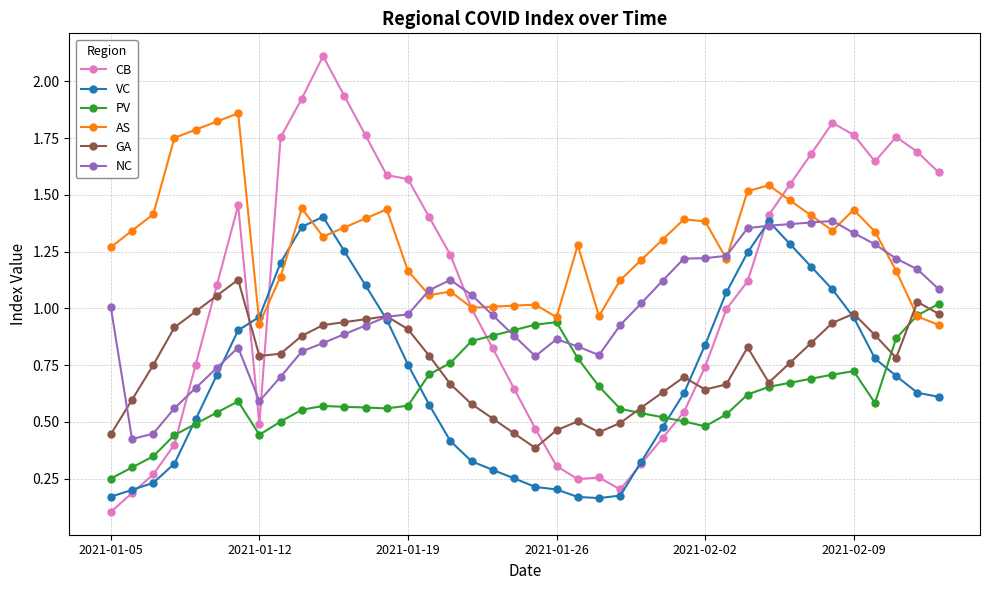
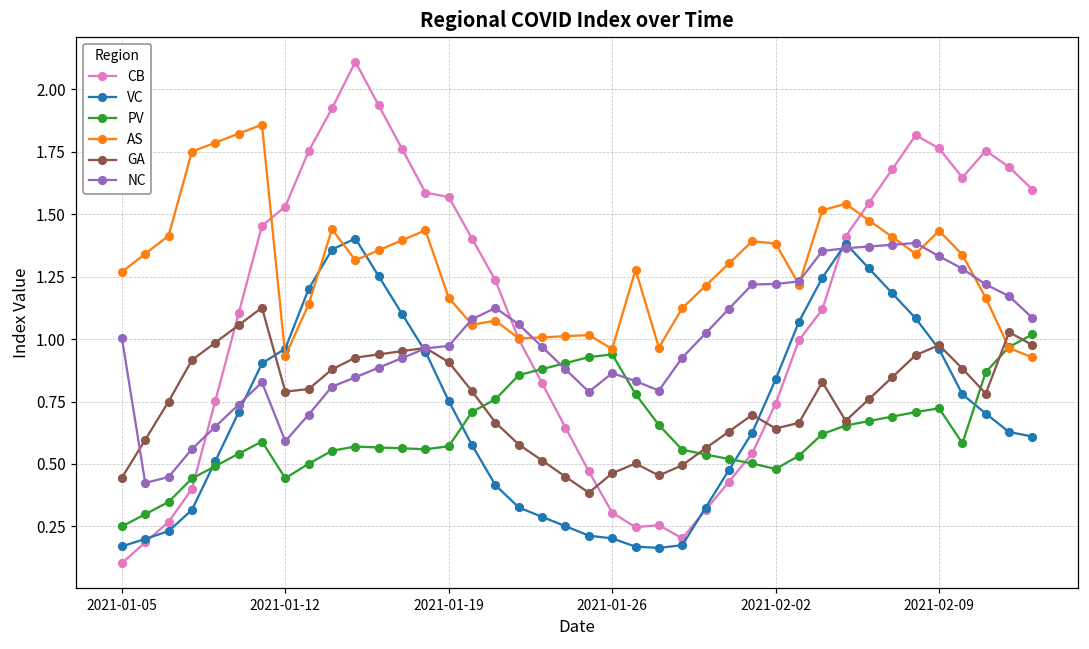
  {
    "CB": {
      "2021-01-05": 0.10,
-     "2021-01-12": 0.49,
+     "2021-01-12": 1.53,
      "2021-01-19": 1.57,
      "2021-01-26": 0.31,
      "2021-02-02": 0.74,
      "2021-02-09": 1.76
    },
    "VC": {
      "2021-01-05": 0.17,
      "2021-01-12": 0.96,
      "2021-01-19": 0.75,
      "2021-01-26": 0.20,
      "2021-02-02": 0.84,
      "2021-02-09": 0.96
    },
    "PV": {
      "2021-01-05": 0.25,
      "2021-01-12": 0.44,
      "2021-01-19": 0.57,
      "2021-01-26": 0.94,
      "2021-02-02": 0.48,
      "2021-02-09": 0.72
    },
    "AS": {
      "2021-01-05": 1.27,
      "2021-01-12": 0.93,
      "2021-01-19": 1.17,
      "2021-01-26": 0.96,
      "2021-02-02": 1.38,
      "2021-02-09": 1.43
    },
    "GA": {
      "2021-01-05": 0.45,
      "2021-01-12": 0.79,
      "2021-01-19": 0.91,
      "2021-01-26": 0.46,
      "2021-02-02": 0.64,
      "2021-02-09": 0.98
    },
    "NC": {
      "2021-01-05": 1.01,
      "2021-01-12": 0.59,
      "2021-01-19": 0.97,
      "2021-01-26": 0.86,
      "2021-02-02": 1.22,
      "2021-02-09": 1.33
    }
  }
